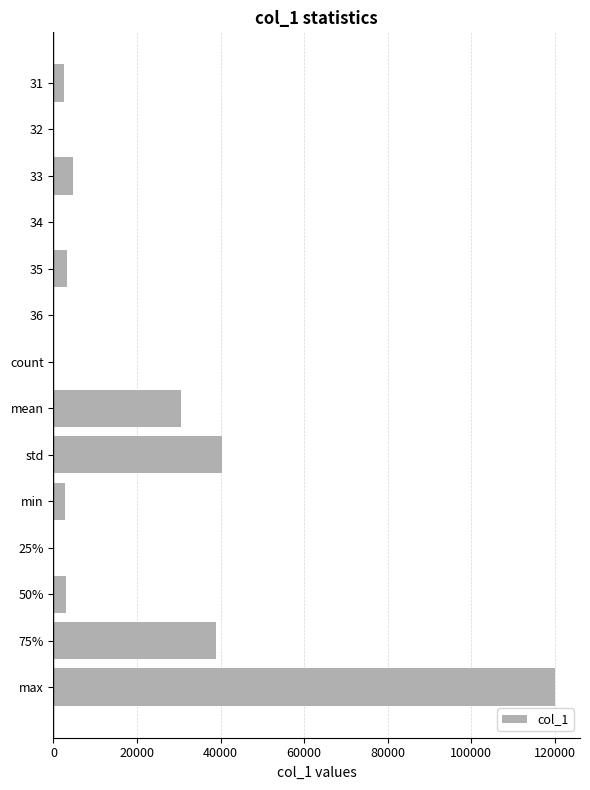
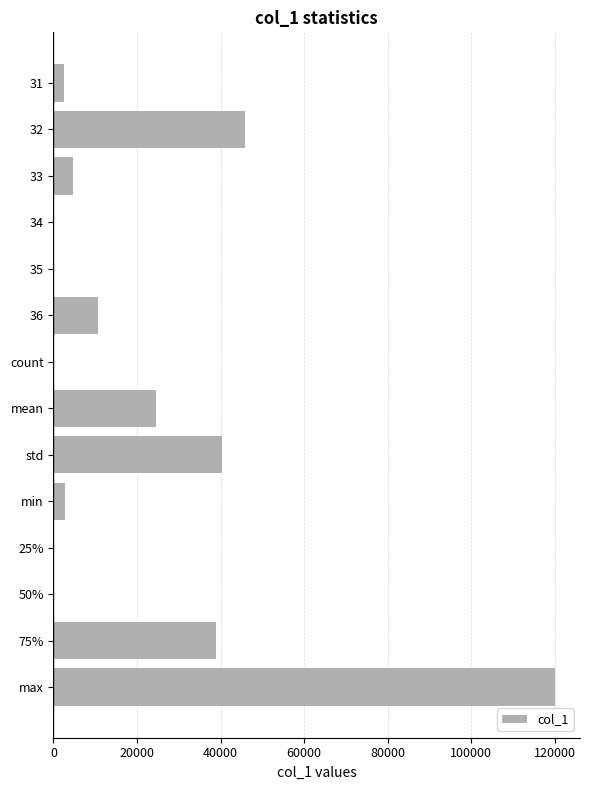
  {
    "31": 2000,
-   "32": 0,
+   "32": 46000,
    "33": 5000,
    "34": 0,
-   "35": 3000,
-   "36": 0,
-   "mean": 31000,
+   "35": 0,
+   "36": 11000,
+   "mean": 25000,
    "std": 40000,
    "min": 3000,
    "25%": 0,
-   "50%": 3000,
+   "50%": 0,
    "75%": 39000,
    "max": 120000
  }
